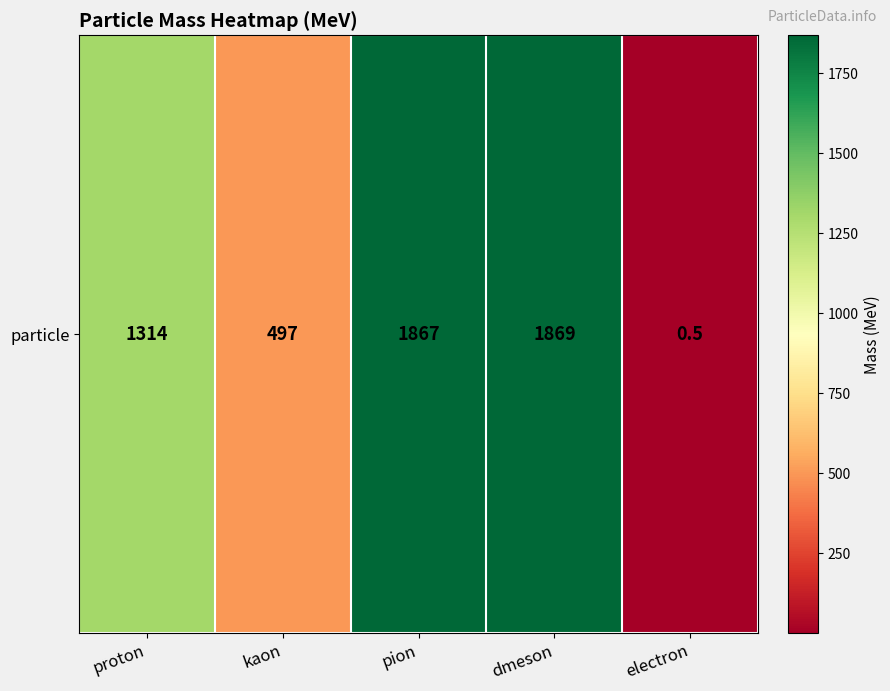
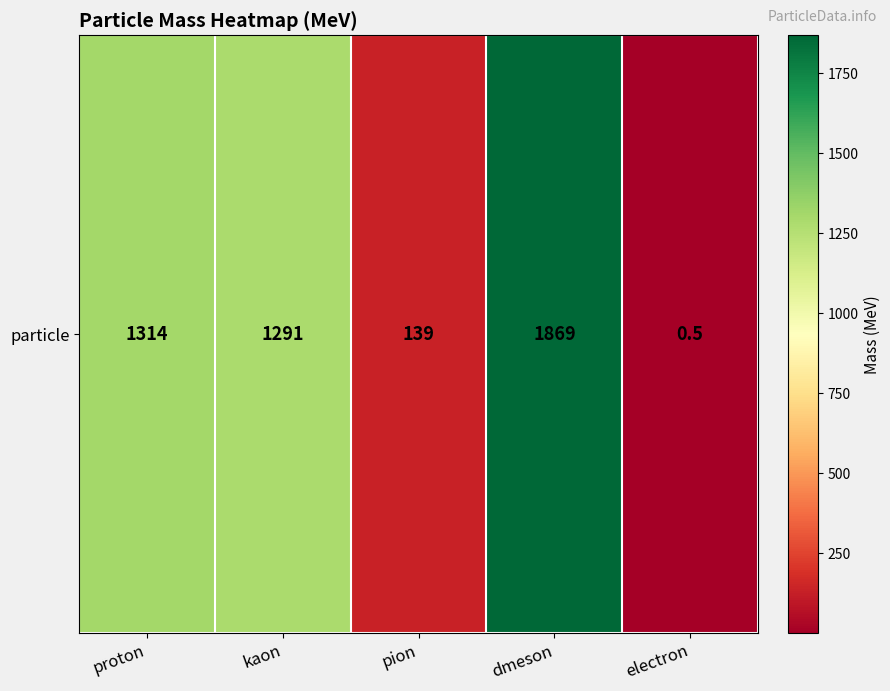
  {
    "particle": {
      "proton": 1314,
-     "kaon": 497,
-     "pion": 1867,
+     "kaon": 1291,
+     "pion": 139,
      "dmeson": 1869,
      "electron": 0.5
    }
  }
